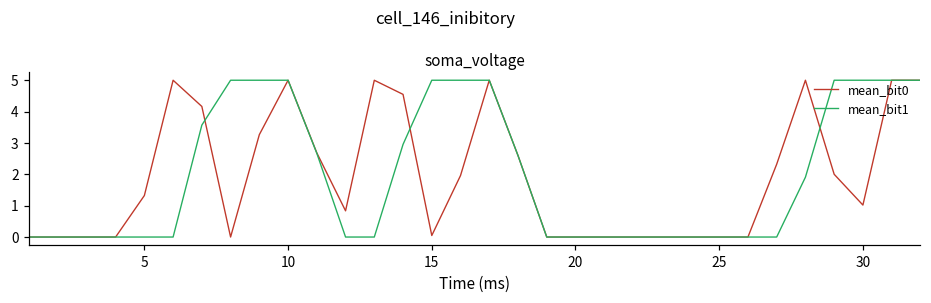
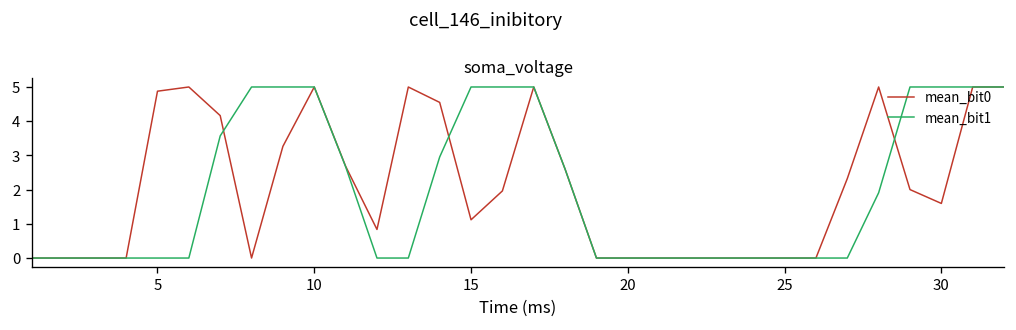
  {
    "mean_bit0": {
-     "5": 1.3,
-     "15": 0.0,
-     "30": 1.0
+     "5": 4.9,
+     "15": 1.1,
+     "30": 1.6
    },
    "mean_bit1": {
      "5": 0.0,
      "15": 5.0,
      "30": 5.0
    }
  }
